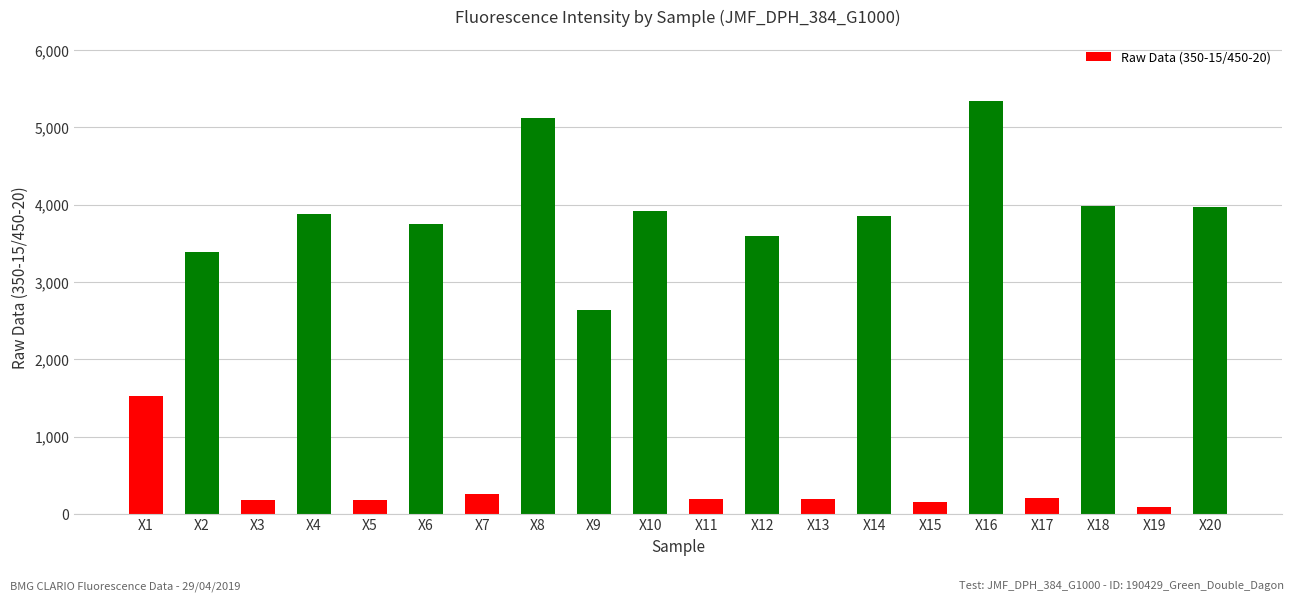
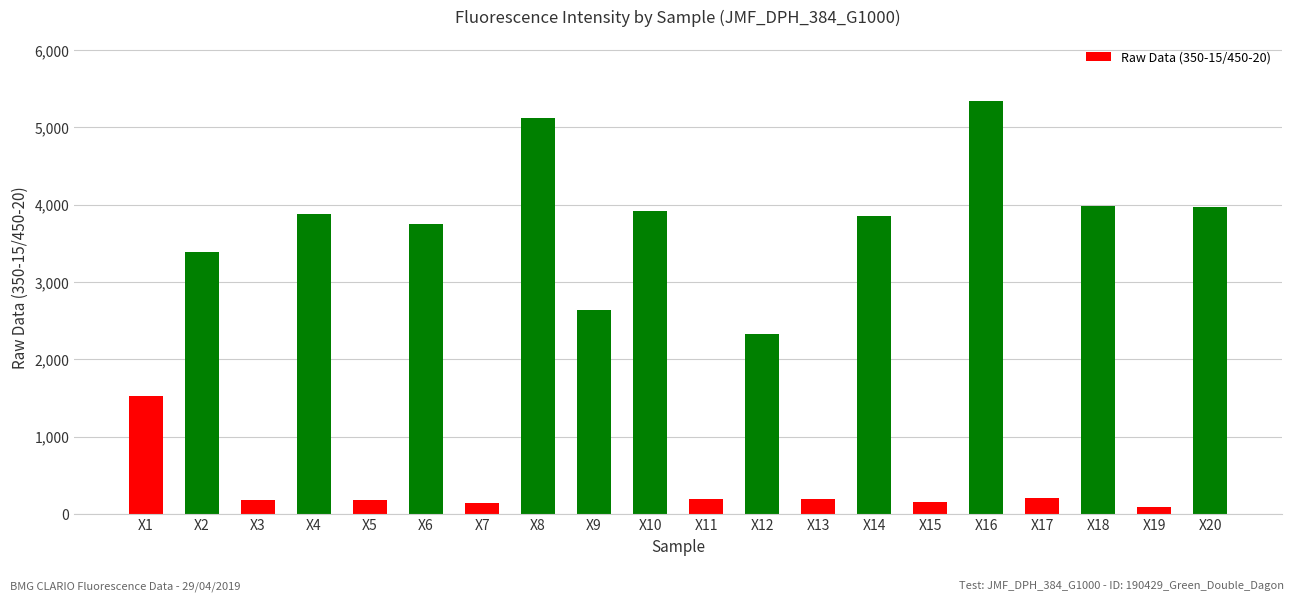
  {
    "X1": "1,500",
    "X2": "3,400",
    "X3": "200",
    "X4": "3,900",
    "X5": "200",
    "X6": "3,800",
-   "X7": "300",
+   "X7": "100",
    "X8": "5,100",
    "X9": "2,600",
    "X10": "3,900",
    "X11": "200",
-   "X12": "3,600",
+   "X12": "2,300",
    "X13": "200",
    "X14": "3,900",
    "X15": "200",
    "X16": "5,300",
    "X17": "200",
    "X18": "4,000",
    "X19": "100",
    "X20": "4,000"
  }
